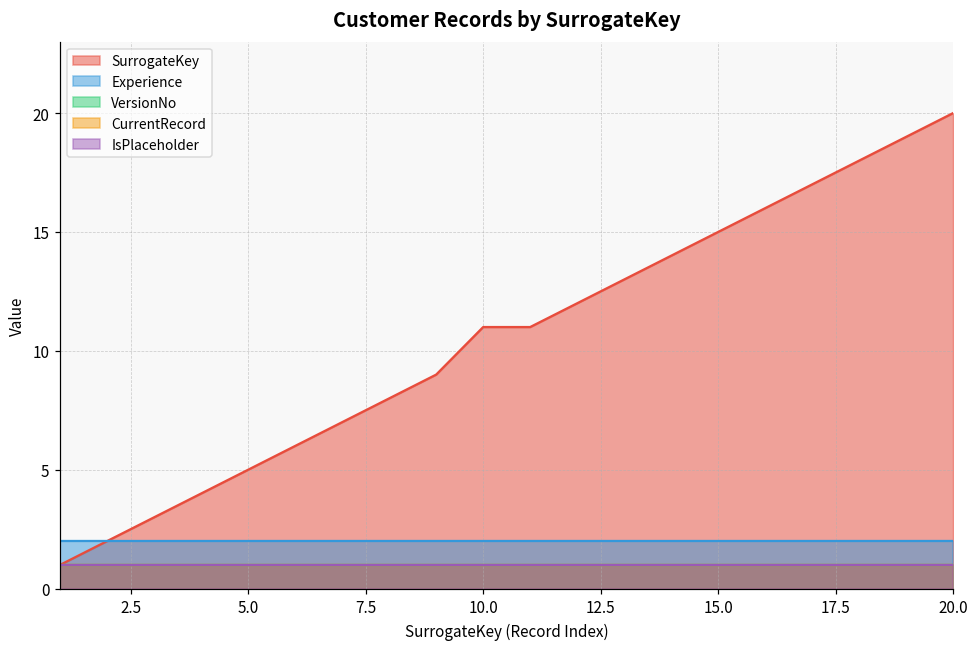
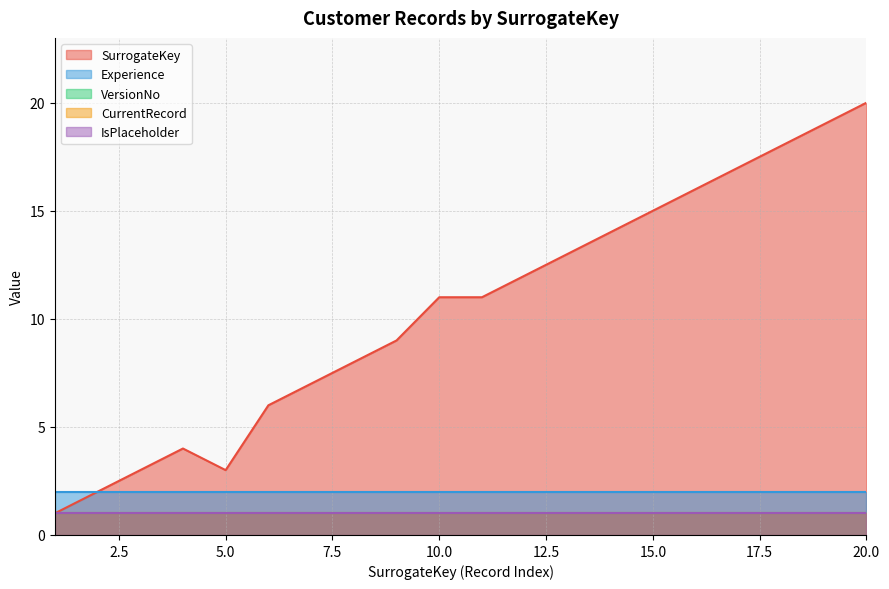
  {
    "SurrogateKey": {
-     "5.0": 5,
+     "5.0": 3,
      "10.0": 11,
      "15.0": 15,
      "20.0": 20
    },
    "Experience": {
      "5.0": 2,
      "10.0": 2,
      "15.0": 2,
      "20.0": 2
    },
    "IsPlaceholder": {
      "5.0": 1,
      "10.0": 1,
      "15.0": 1,
      "20.0": 1
    }
  }
